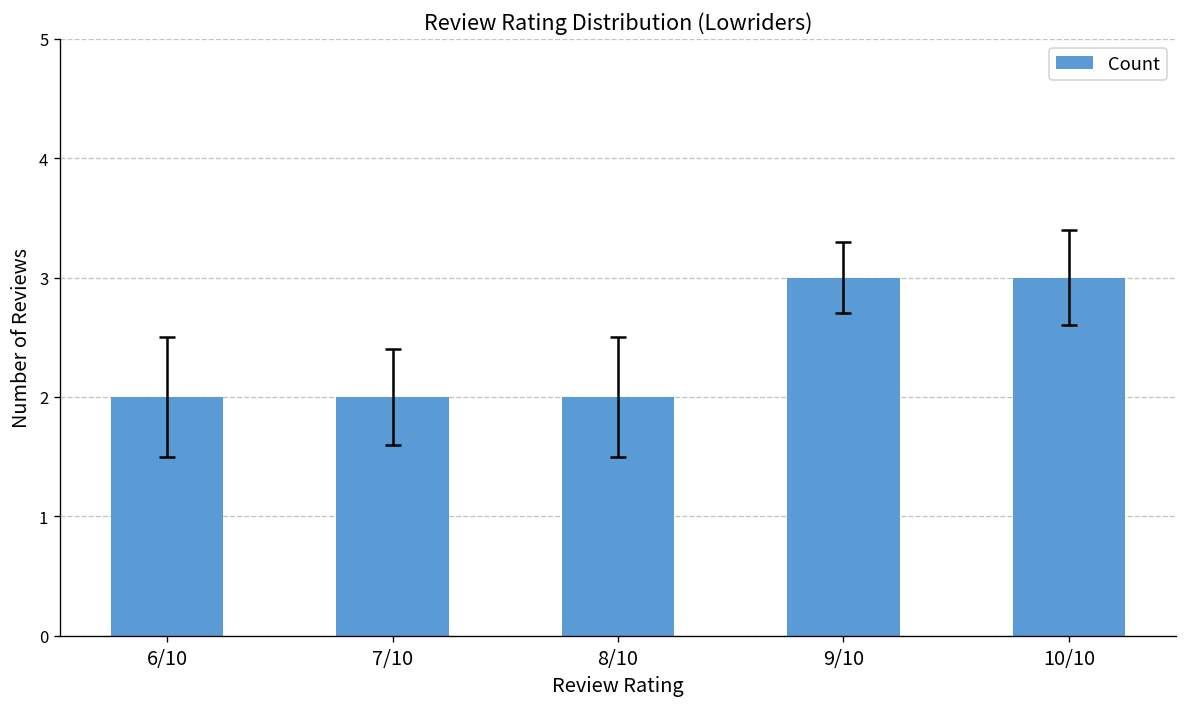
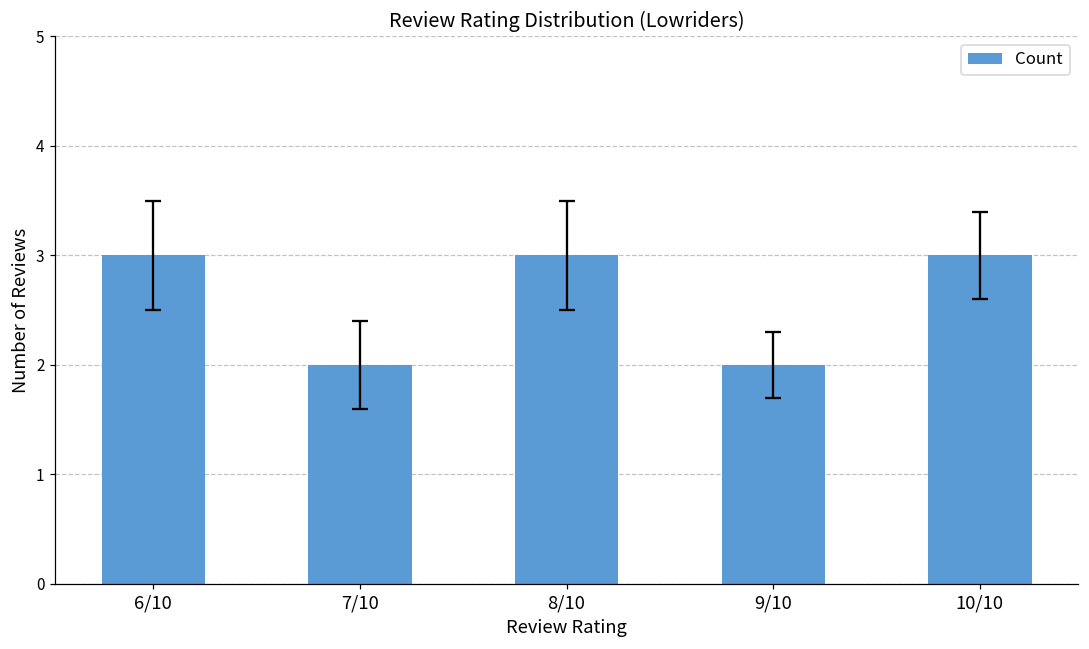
  {
    "Count": {
-     "6/10": 2,
+     "6/10": 3,
      "7/10": 2,
-     "8/10": 2,
-     "9/10": 3,
+     "8/10": 3,
+     "9/10": 2,
      "10/10": 3
    }
  }
